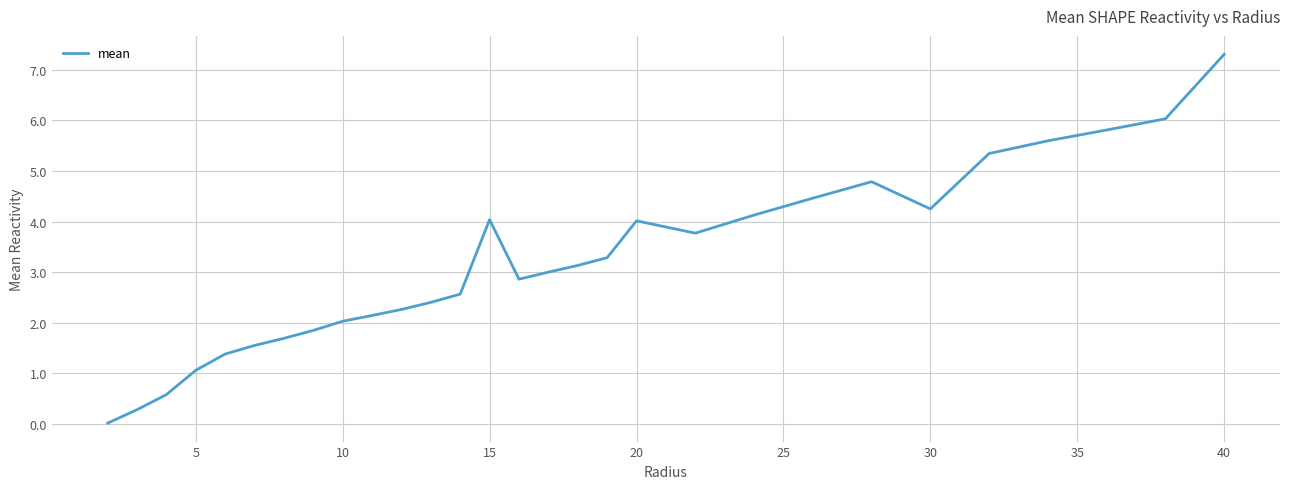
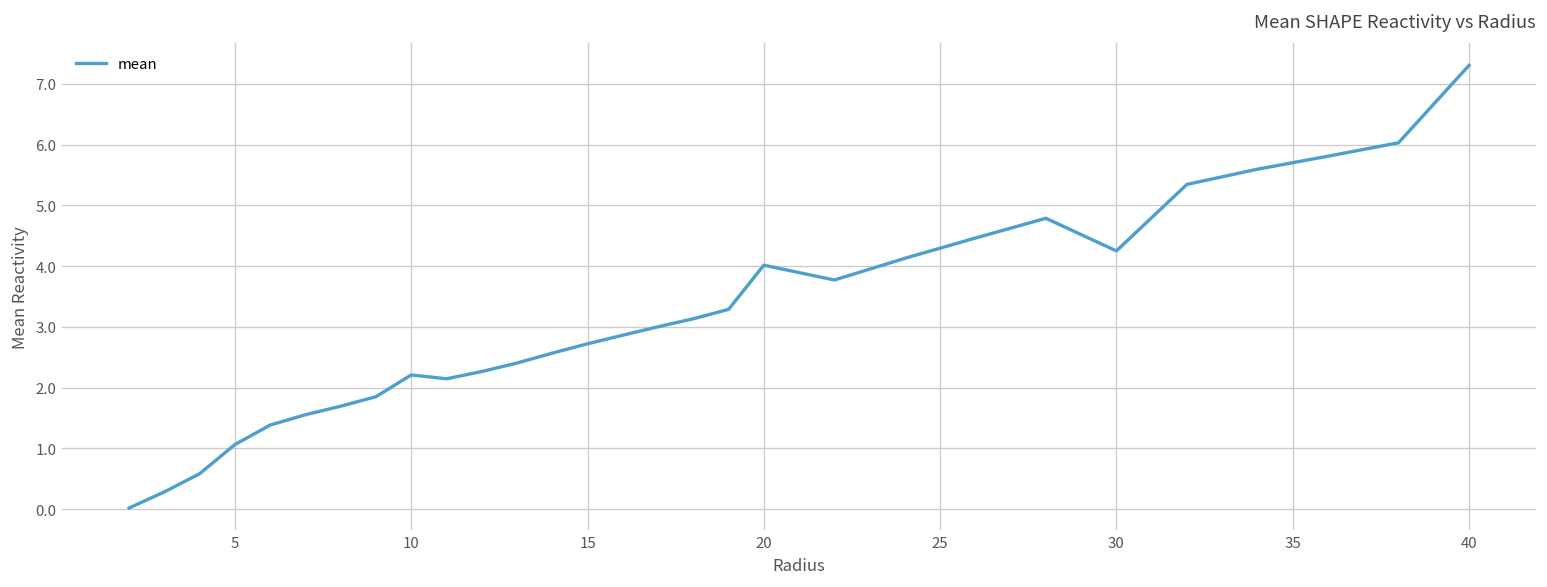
  {
    "5": 1.1,
-   "10": 2.0,
-   "15": 4.0,
+   "10": 2.2,
+   "15": 2.7,
    "20": 4.0,
    "30": 4.3,
    "40": 7.3
  }
